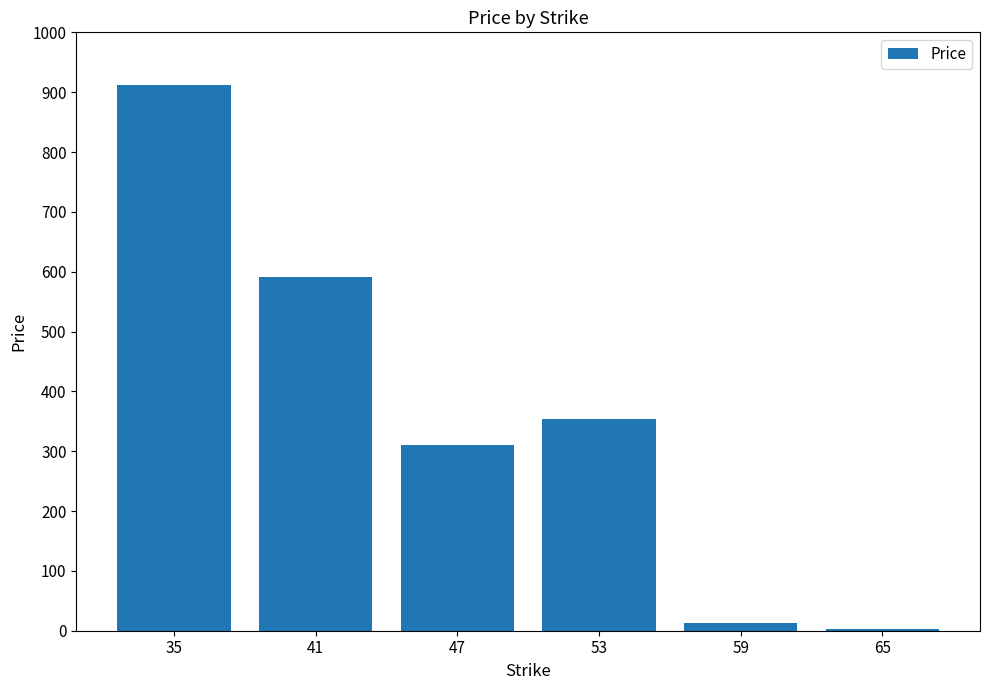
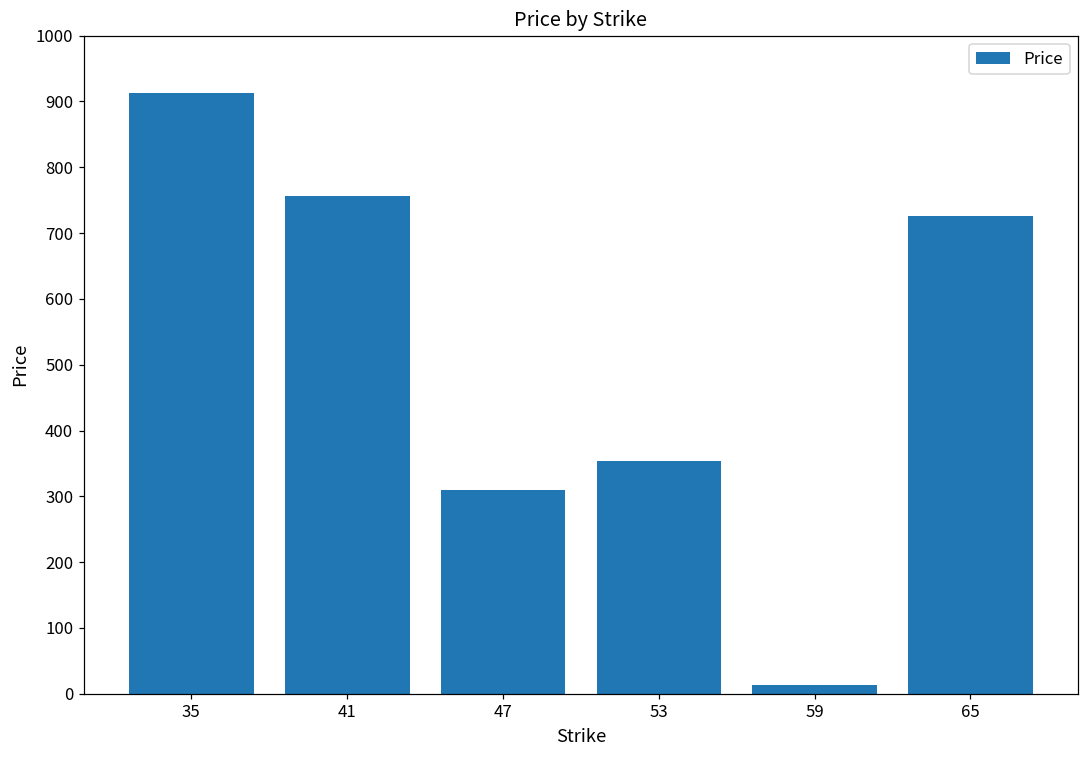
  {
    "35": 910,
-   "41": 590,
+   "41": 760,
    "47": 310,
    "53": 350,
    "59": 10,
-   "65": 0
+   "65": 730
  }
